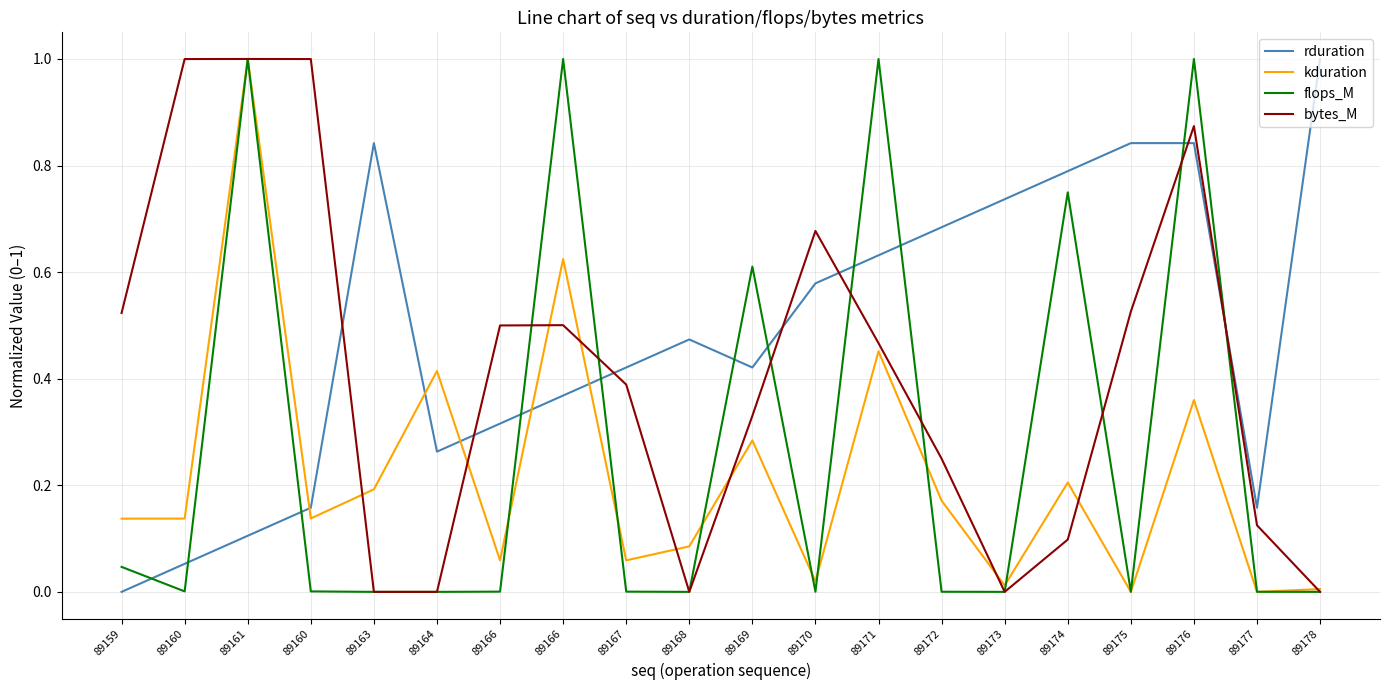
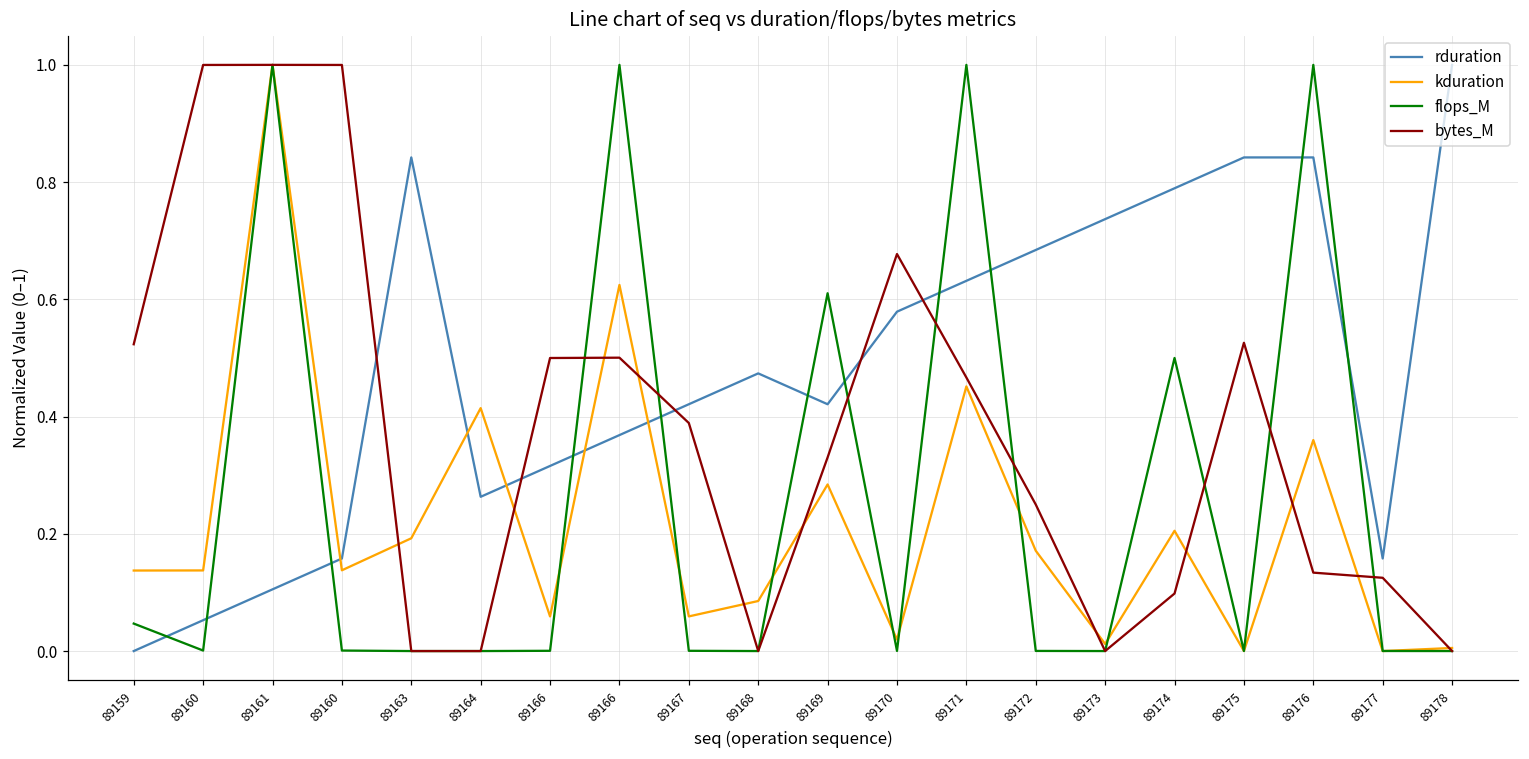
  {
    "rduration": {
      "89159": 0.00,
      "89161": 0.11,
      "89163": 0.84,
      "89164": 0.26,
      "89167": 0.42,
      "89168": 0.47,
      "89169": 0.42,
      "89170": 0.58,
      "89171": 0.63,
      "89172": 0.68,
      "89173": 0.74,
      "89174": 0.79,
      "89175": 0.84,
      "89176": 0.84,
      "89177": 0.16
    },
    "kduration": {
      "89159": 0.14,
      "89163": 0.19,
      "89164": 0.41,
      "89167": 0.06,
      "89168": 0.09,
      "89169": 0.28,
      "89170": 0.02,
      "89171": 0.45,
      "89172": 0.17,
      "89173": 0.01,
      "89174": 0.21,
      "89176": 0.36,
      "89178": 0.01
    },
    "flops_M": {
      "89159": 0.05,
      "89167": 0.00,
      "89169": 0.61,
      "89170": 0.00,
      "89171": 1.00,
      "89172": 0.00,
-     "89174": 0.75,
+     "89174": 0.50,
      "89176": 1.00
    },
    "bytes_M": {
      "89159": 0.52,
      "89167": 0.39,
      "89169": 0.33,
      "89170": 0.68,
      "89171": 0.47,
      "89172": 0.25,
      "89174": 0.10,
      "89175": 0.53,
-     "89176": 0.87,
+     "89176": 0.13,
      "89177": 0.12
    }
  }
